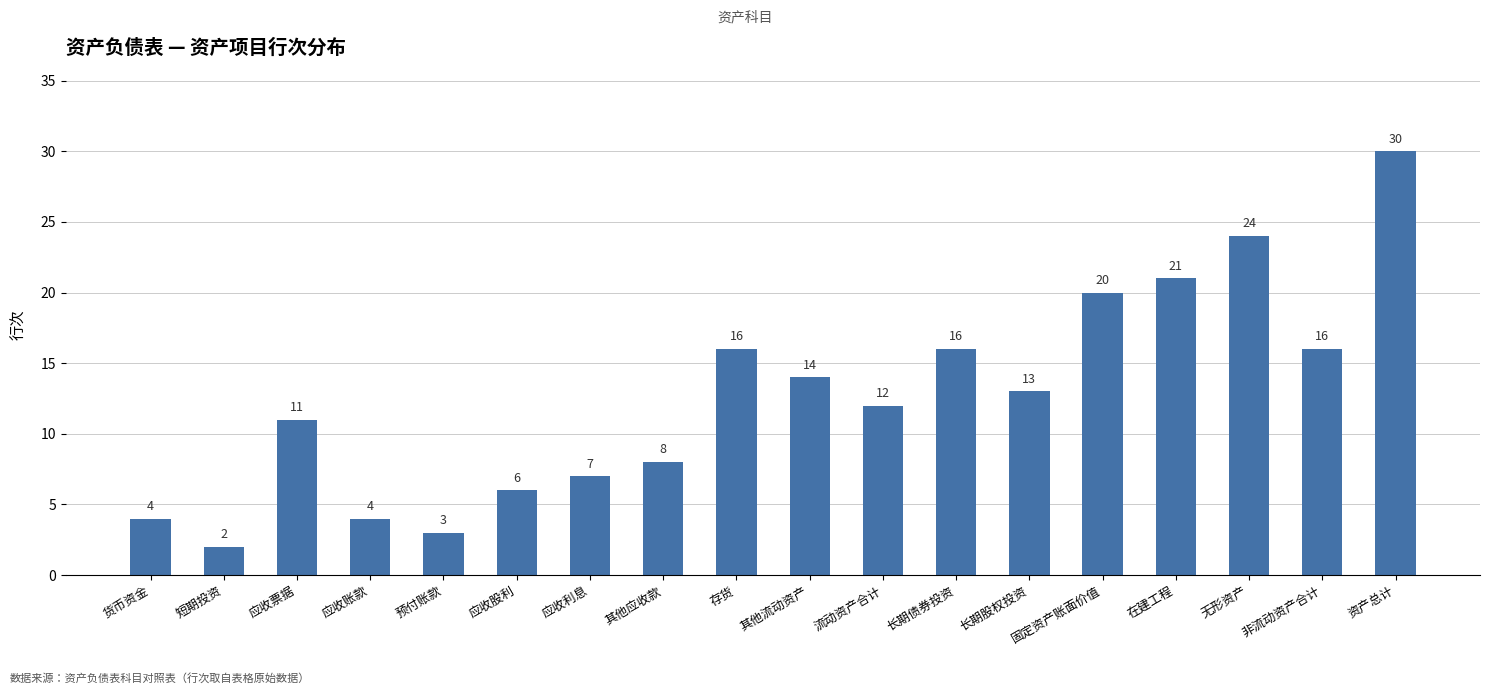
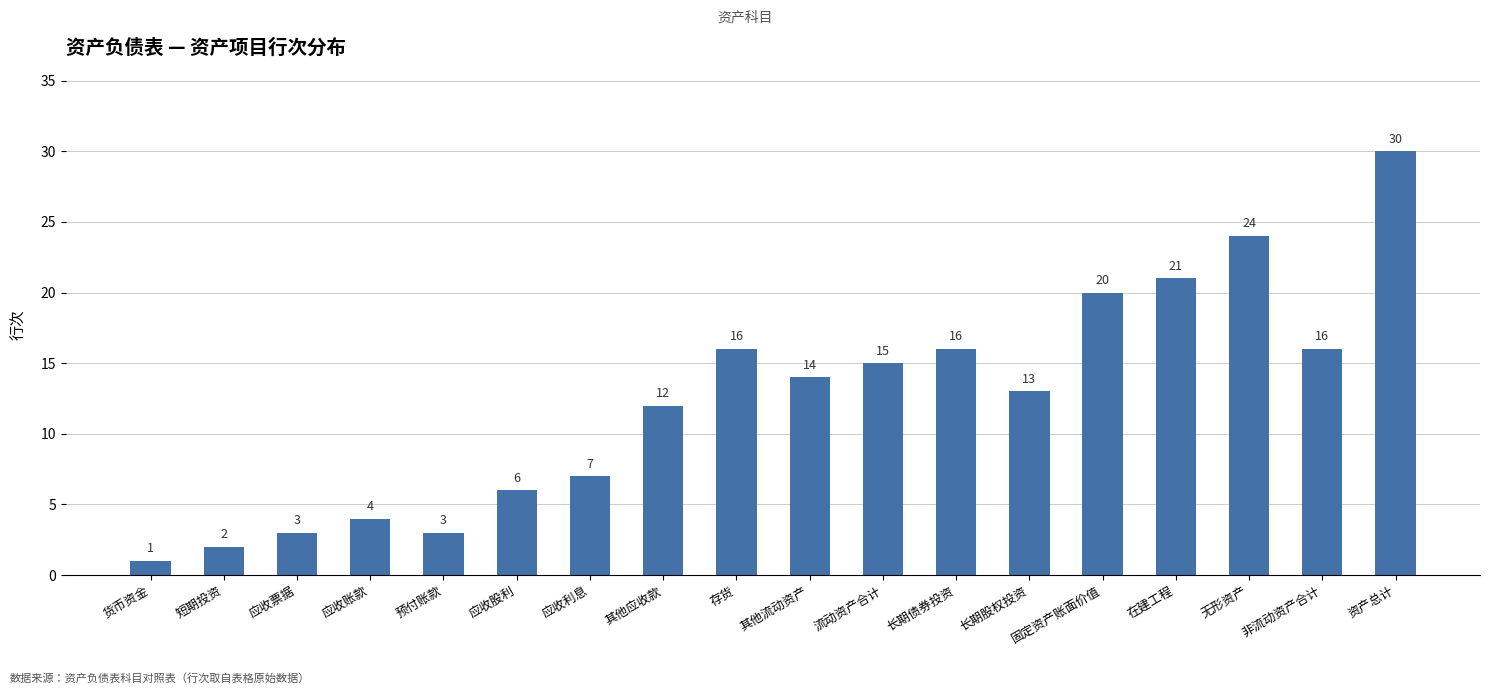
  {
-   "货币资金": 4,
+   "货币资金": 1,
    "短期投资": 2,
-   "应收票据": 11,
+   "应收票据": 3,
    "应收账款": 4,
    "预付账款": 3,
    "应收股利": 6,
    "应收利息": 7,
-   "其他应收款": 8,
+   "其他应收款": 12,
    "存货": 16,
    "其他流动资产": 14,
-   "流动资产合计": 12,
+   "流动资产合计": 15,
    "长期债券投资": 16,
    "长期股权投资": 13,
    "固定资产账面价值": 20,
    "在建工程": 21,
    "无形资产": 24,
    "非流动资产合计": 16,
    "资产总计": 30
  }
